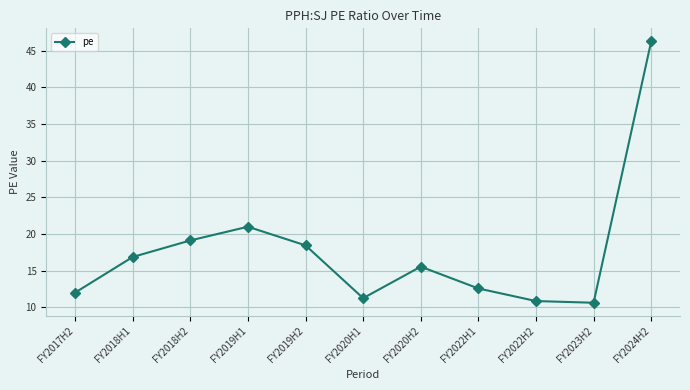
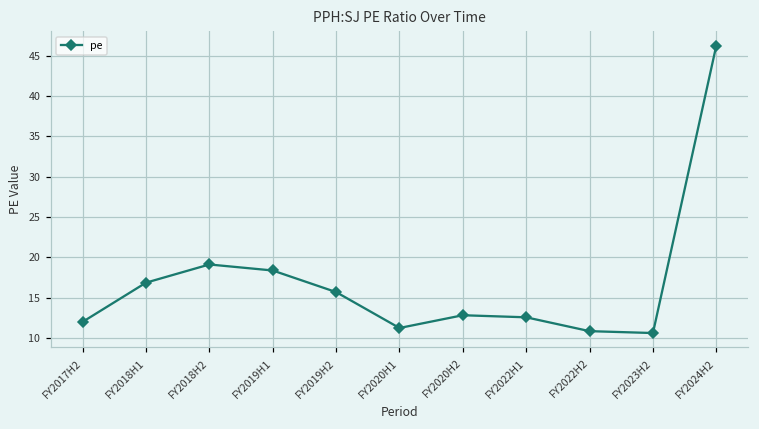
  {
    "FY2017H2": 12,
    "FY2018H1": 17,
    "FY2018H2": 19,
-   "FY2019H1": 21,
-   "FY2019H2": 18,
+   "FY2019H1": 18,
+   "FY2019H2": 16,
    "FY2020H1": 11,
-   "FY2020H2": 16,
+   "FY2020H2": 13,
    "FY2022H1": 13,
    "FY2022H2": 11,
    "FY2023H2": 11,
    "FY2024H2": 46
  }
